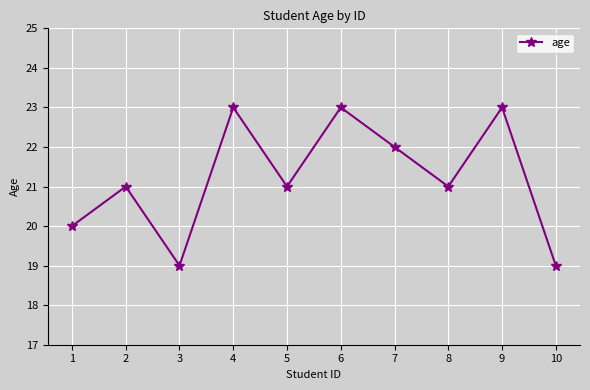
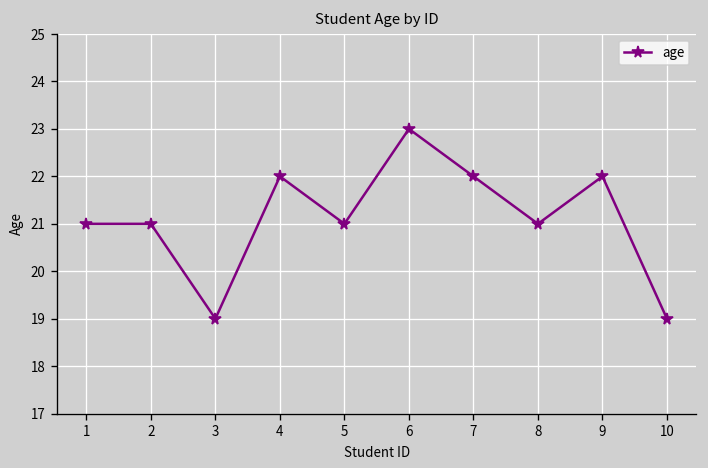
  {
-   "1": 20,
+   "1": 21,
    "2": 21,
    "3": 19,
-   "4": 23,
+   "4": 22,
    "5": 21,
    "6": 23,
    "7": 22,
    "8": 21,
-   "9": 23,
+   "9": 22,
    "10": 19
  }
